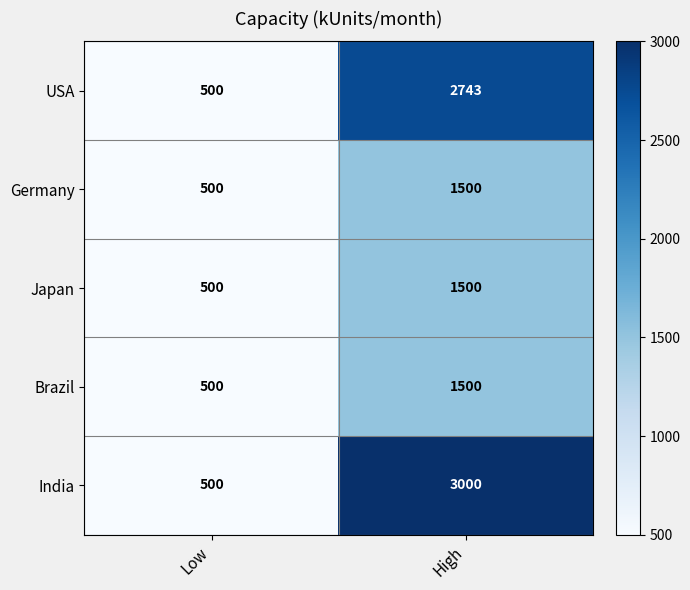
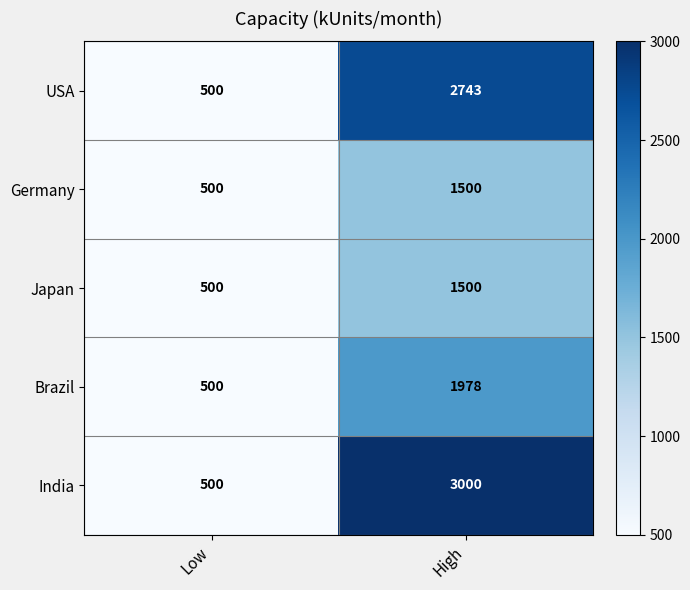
  {
    "USA": {
      "Low": 500,
      "High": 2743
    },
    "Germany": {
      "Low": 500,
      "High": 1500
    },
    "Japan": {
      "Low": 500,
      "High": 1500
    },
    "Brazil": {
      "Low": 500,
-     "High": 1500
+     "High": 1978
    },
    "India": {
      "Low": 500,
      "High": 3000
    }
  }
